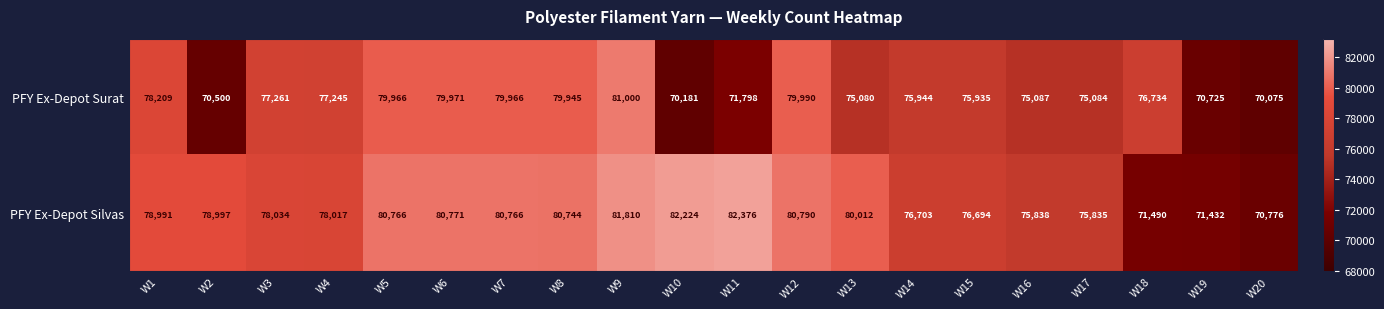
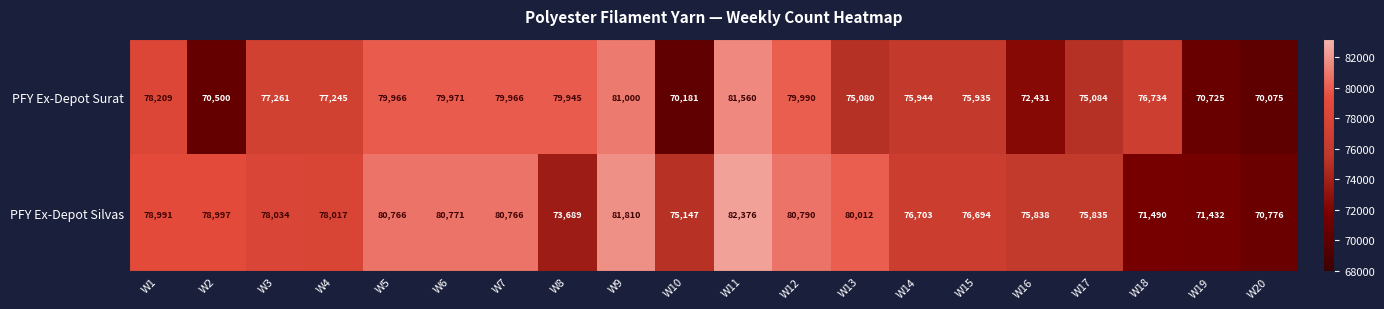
  {
    "PFY Ex-Depot Surat": {
      "W1": "78,209",
      "W2": "70,500",
      "W3": "77,261",
      "W4": "77,245",
      "W5": "79,966",
      "W6": "79,971",
      "W7": "79,966",
      "W8": "79,945",
      "W9": "81,000",
      "W10": "70,181",
-     "W11": "71,798",
+     "W11": "81,560",
      "W12": "79,990",
      "W13": "75,080",
      "W14": "75,944",
      "W15": "75,935",
-     "W16": "75,087",
+     "W16": "72,431",
      "W17": "75,084",
      "W18": "76,734",
      "W19": "70,725",
      "W20": "70,075"
    },
    "PFY Ex-Depot Silvas": {
      "W1": "78,991",
      "W2": "78,997",
      "W3": "78,034",
      "W4": "78,017",
      "W5": "80,766",
      "W6": "80,771",
      "W7": "80,766",
-     "W8": "80,744",
+     "W8": "73,689",
      "W9": "81,810",
-     "W10": "82,224",
+     "W10": "75,147",
      "W11": "82,376",
      "W12": "80,790",
      "W13": "80,012",
      "W14": "76,703",
      "W15": "76,694",
      "W16": "75,838",
      "W17": "75,835",
      "W18": "71,490",
      "W19": "71,432",
      "W20": "70,776"
    }
  }
